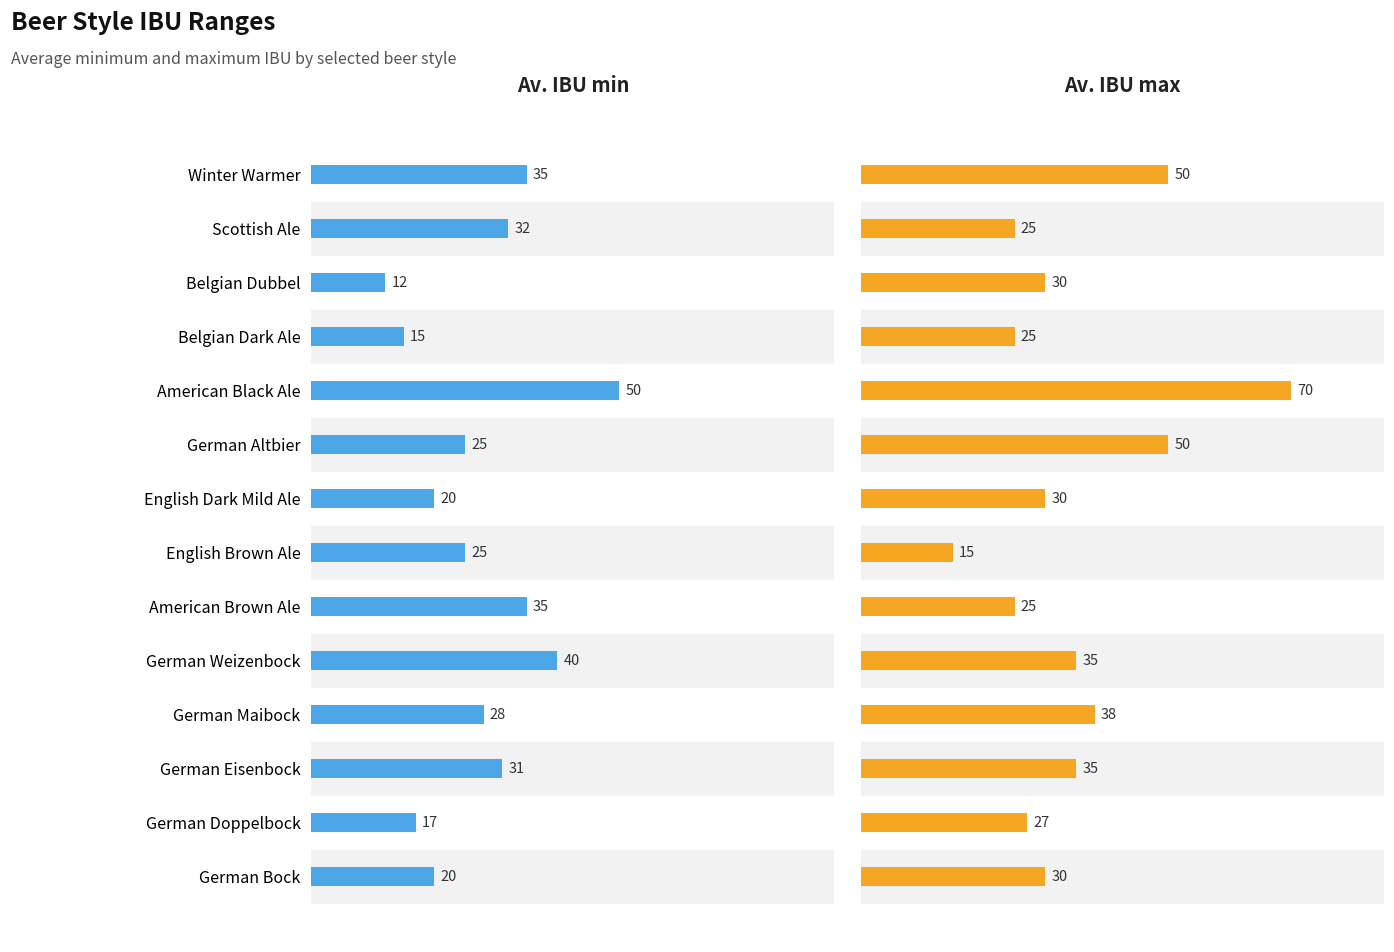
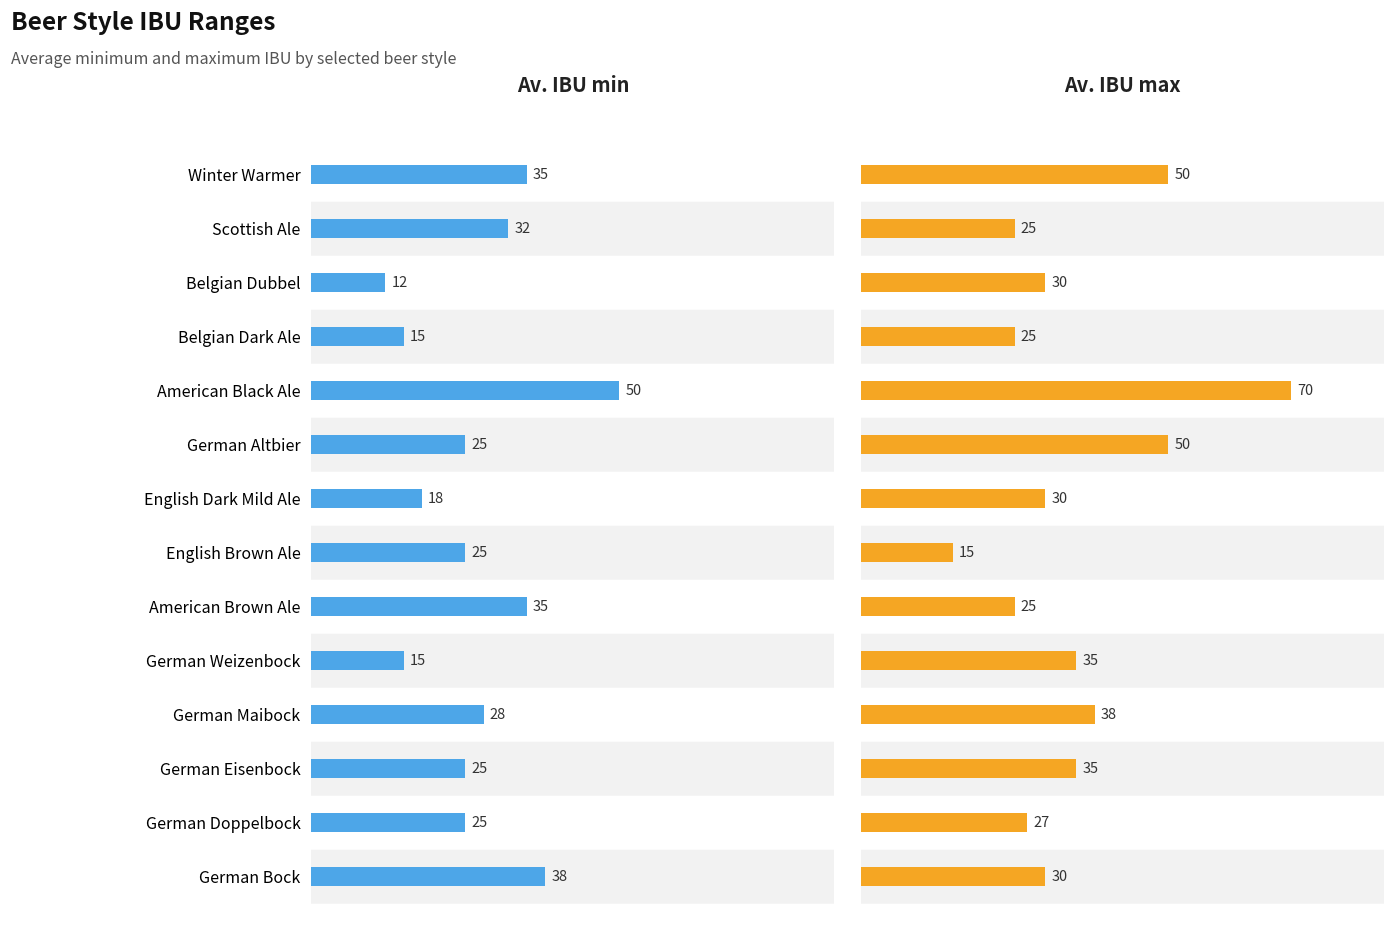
  {
    "Av. IBU min": {
      "Winter Warmer": 35,
      "Scottish Ale": 32,
      "Belgian Dubbel": 12,
      "Belgian Dark Ale": 15,
      "American Black Ale": 50,
      "German Altbier": 25,
-     "English Dark Mild Ale": 20,
+     "English Dark Mild Ale": 18,
      "English Brown Ale": 25,
      "American Brown Ale": 35,
-     "German Weizenbock": 40,
+     "German Weizenbock": 15,
      "German Maibock": 28,
-     "German Eisenbock": 31,
-     "German Doppelbock": 17,
-     "German Bock": 20
+     "German Eisenbock": 25,
+     "German Doppelbock": 25,
+     "German Bock": 38
    }
  }
